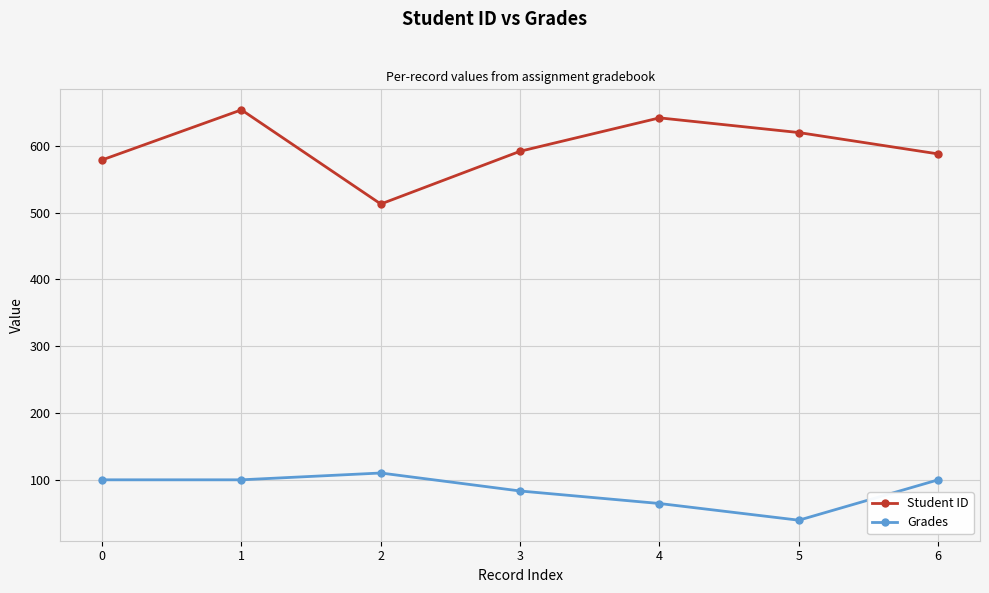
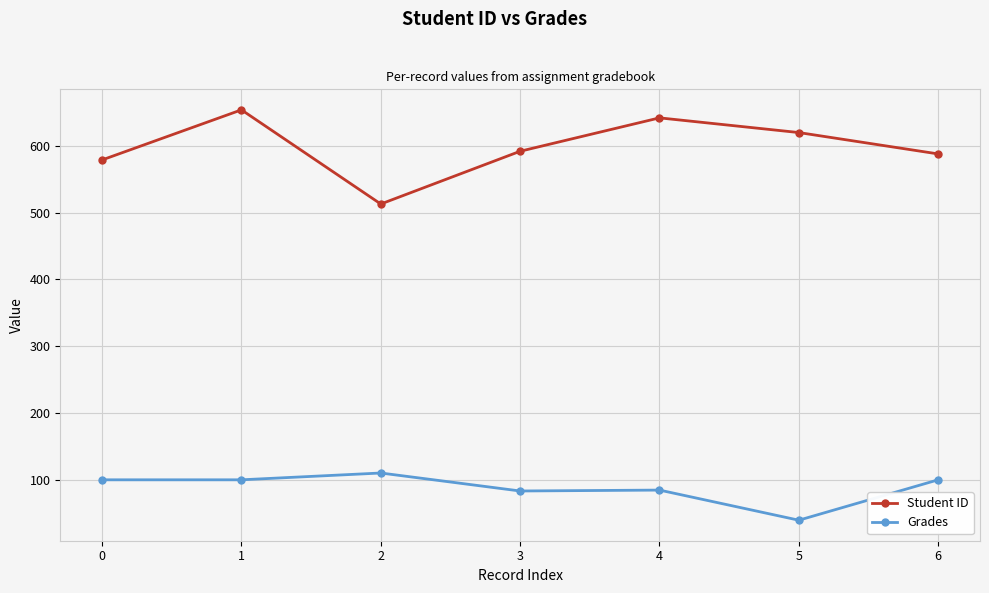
  {
    "Student ID": {
      "0": 580,
      "1": 650,
      "2": 510,
      "3": 590,
      "4": 640,
      "5": 620,
      "6": 590
    },
    "Grades": {
      "0": 100,
      "1": 100,
      "2": 110,
      "3": 80,
-     "4": 60,
+     "4": 80,
      "5": 40,
      "6": 100
    }
  }
